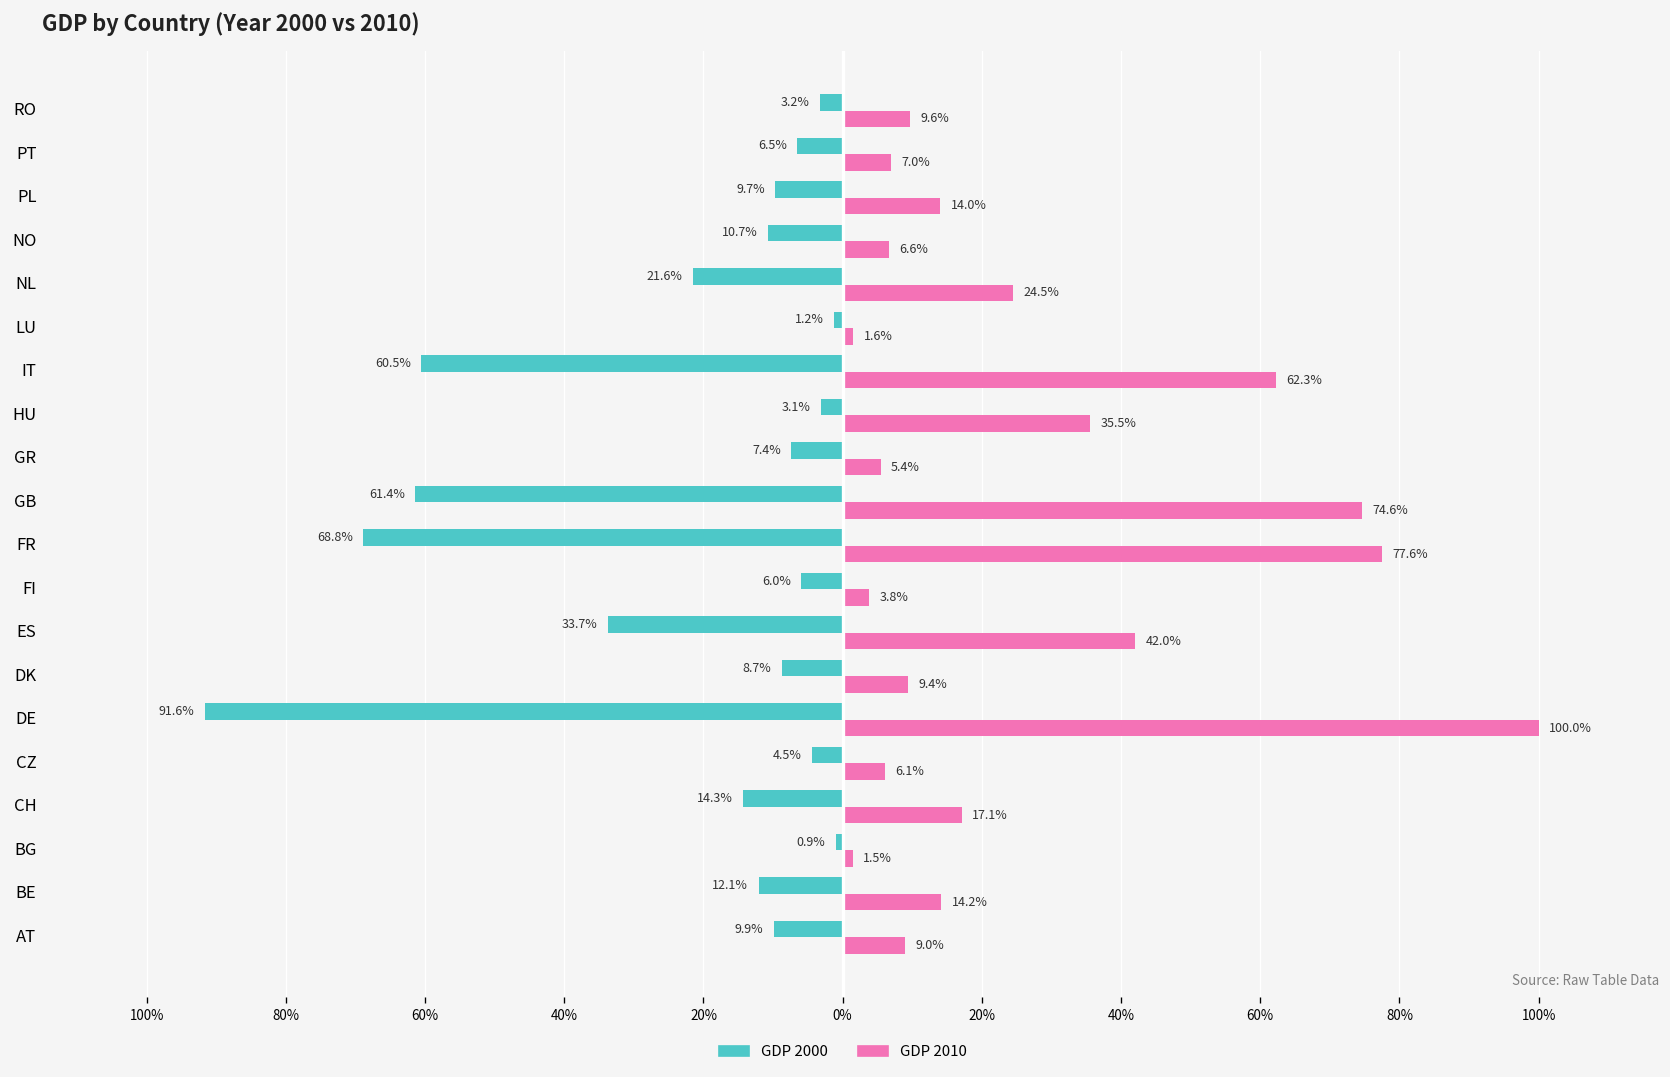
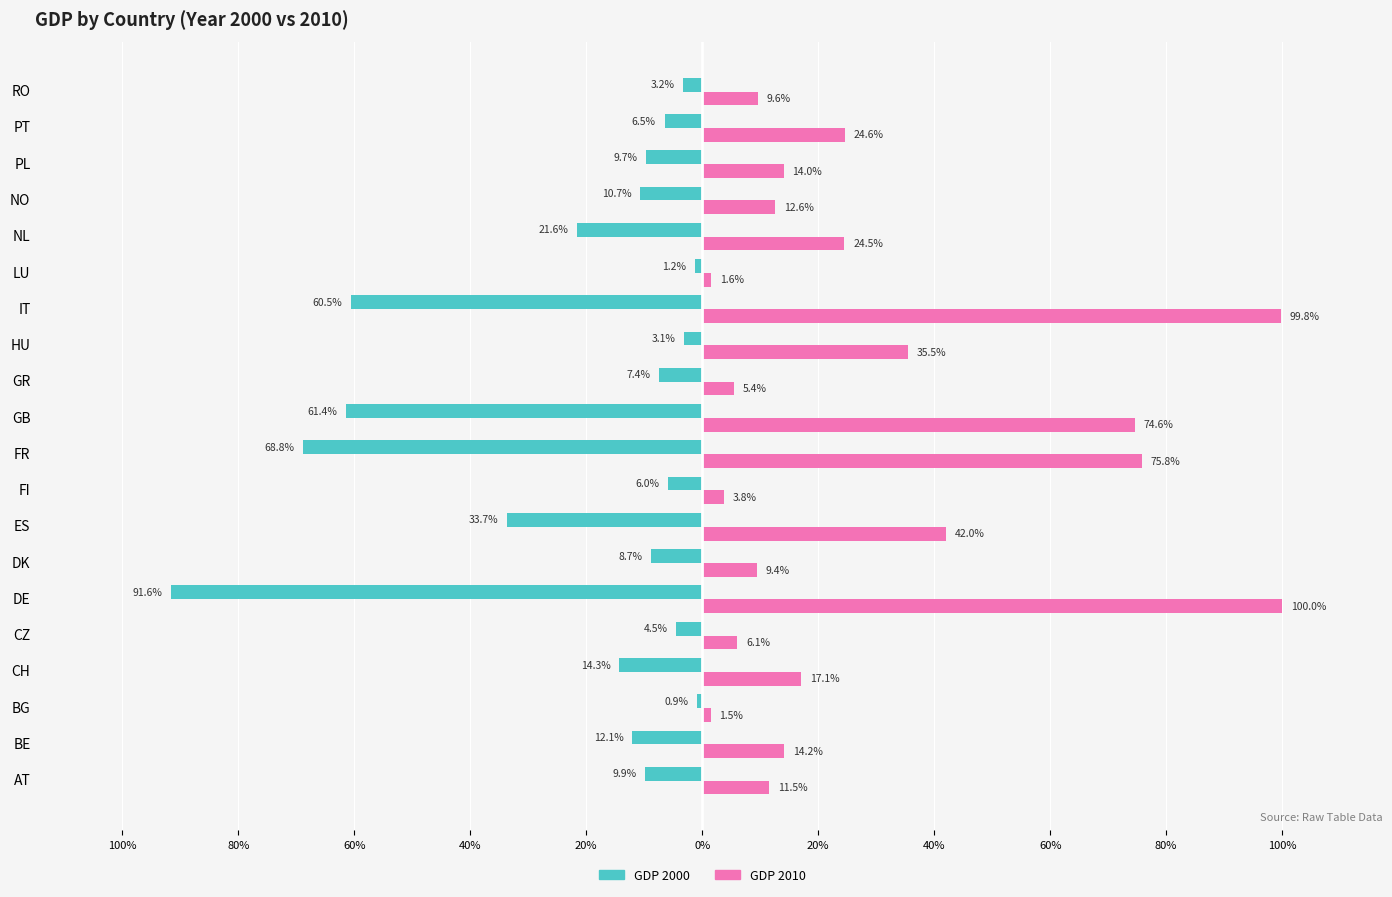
  {
    "GDP 2010": {
      "RO": "9.6%",
-     "PT": "7.0%",
+     "PT": "24.6%",
      "PL": "14.0%",
-     "NO": "6.6%",
+     "NO": "12.6%",
      "NL": "24.5%",
      "LU": "1.6%",
-     "IT": "62.3%",
+     "IT": "99.8%",
      "HU": "35.5%",
      "GR": "5.4%",
      "GB": "74.6%",
-     "FR": "77.6%",
+     "FR": "75.8%",
      "FI": "3.8%",
      "ES": "42.0%",
      "DK": "9.4%",
      "DE": "100.0%",
      "CZ": "6.1%",
      "CH": "17.1%",
      "BG": "1.5%",
      "BE": "14.2%",
-     "AT": "9.0%"
+     "AT": "11.5%"
    }
  }
